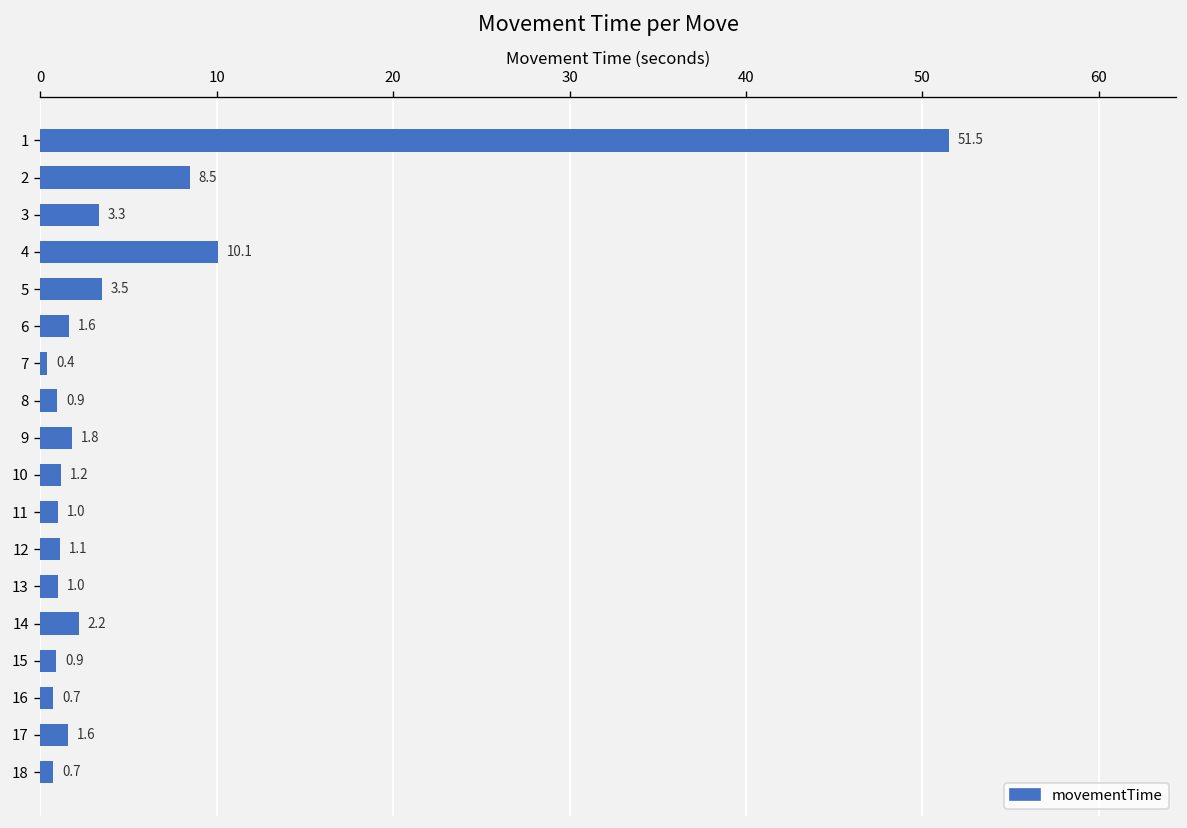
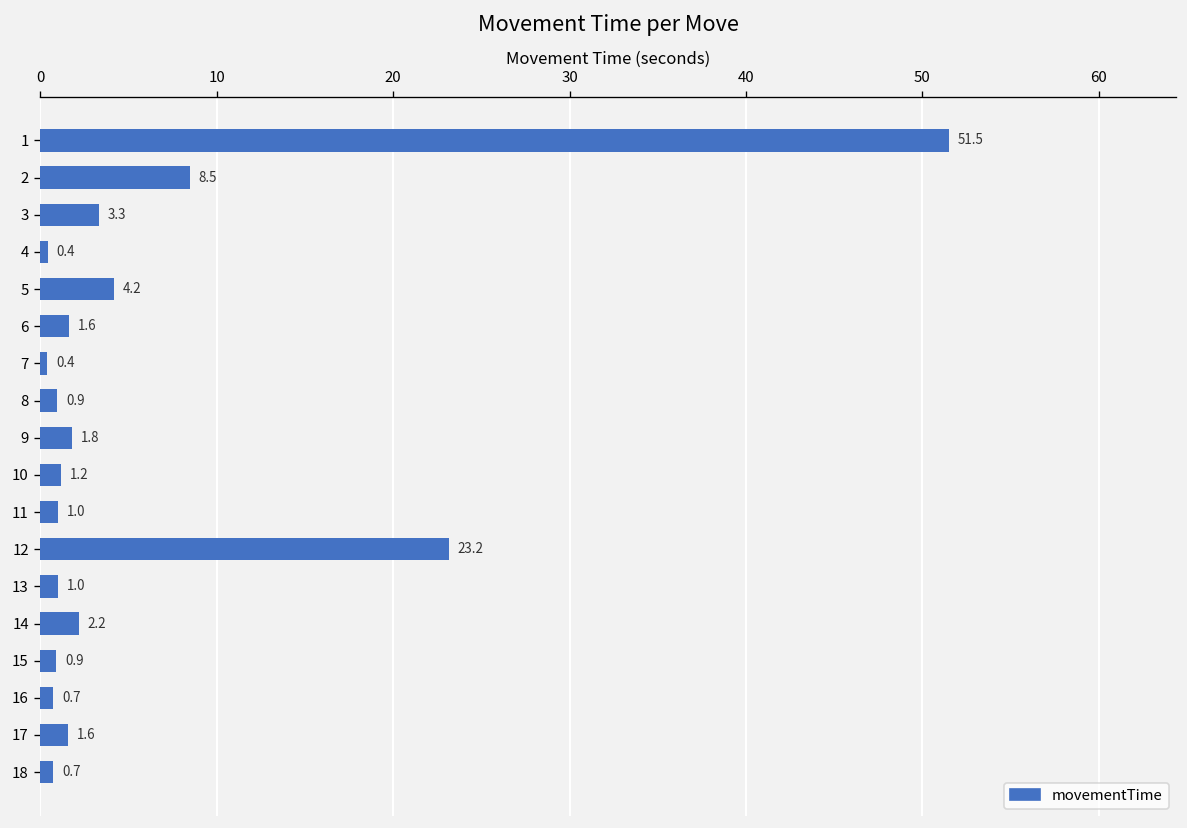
  {
    "1": 51.5,
    "2": 8.5,
    "3": 3.3,
-   "4": 10.1,
-   "5": 3.5,
+   "4": 0.4,
+   "5": 4.2,
    "6": 1.6,
    "7": 0.4,
    "8": 0.9,
    "9": 1.8,
    "10": 1.2,
    "11": 1.0,
-   "12": 1.1,
+   "12": 23.2,
    "13": 1.0,
    "14": 2.2,
    "15": 0.9,
    "16": 0.7,
    "17": 1.6,
    "18": 0.7
  }
